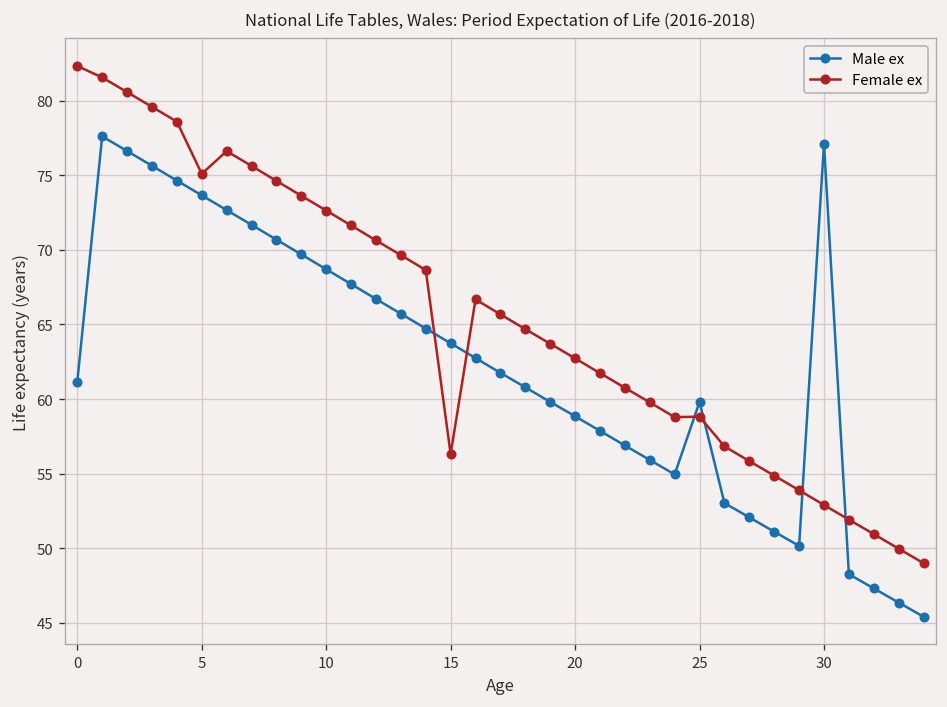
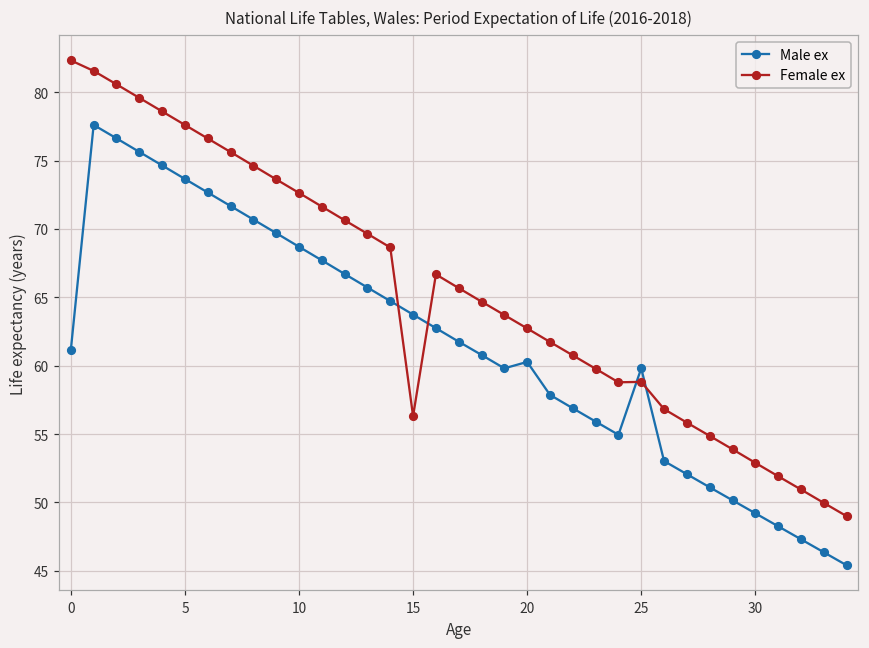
  {
    "Male ex": {
      "0": 61.2,
      "5": 73.7,
      "10": 68.7,
      "15": 63.7,
-     "20": 58.9,
+     "20": 60.3,
      "25": 59.8,
-     "30": 77.1
+     "30": 49.2
    },
    "Female ex": {
      "0": 82.3,
-     "5": 75.1,
+     "5": 77.6,
      "10": 72.6,
      "15": 56.3,
      "20": 62.7,
      "25": 58.8,
      "30": 52.9
    }
  }
